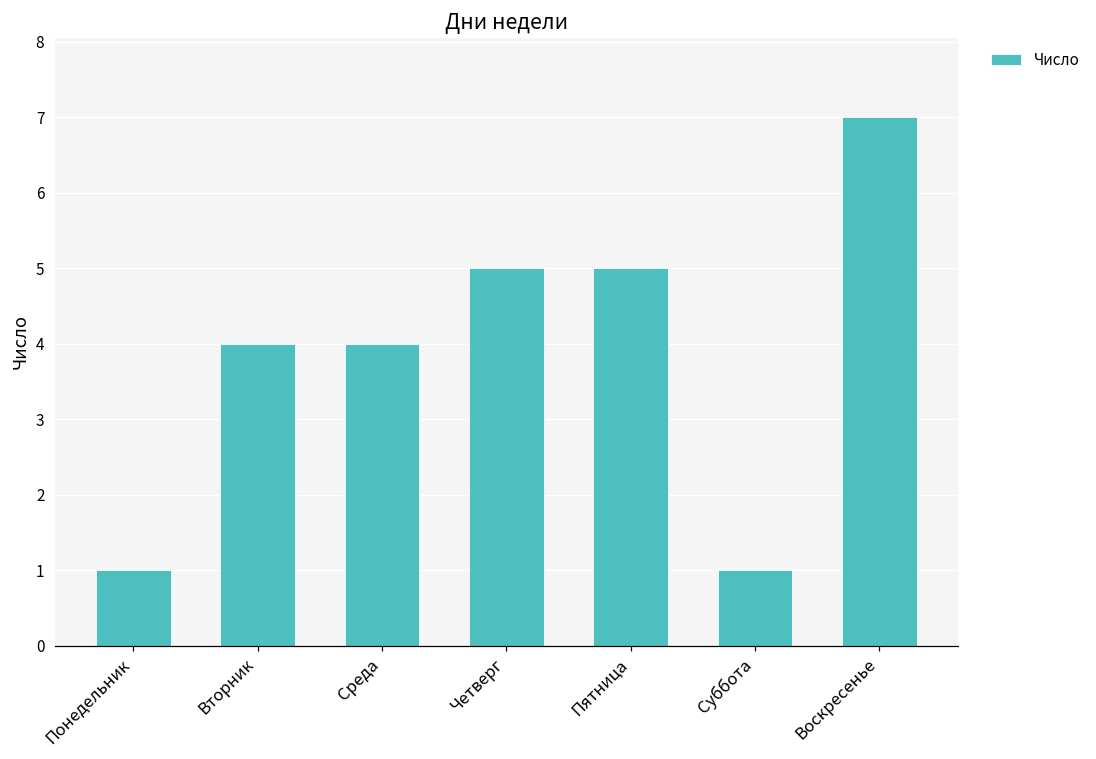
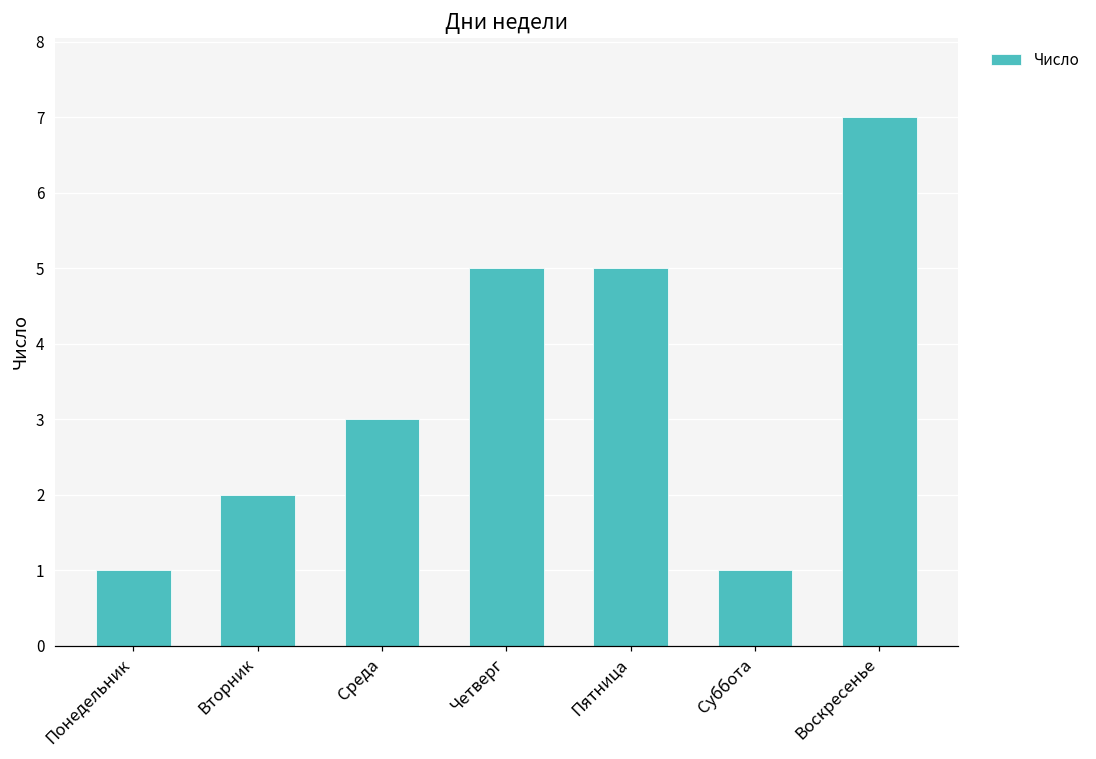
  {
    "Понедельник": 1,
-   "Вторник": 4,
-   "Среда": 4,
+   "Вторник": 2,
+   "Среда": 3,
    "Четверг": 5,
    "Пятница": 5,
    "Суббота": 1,
    "Воскресенье": 7
  }
